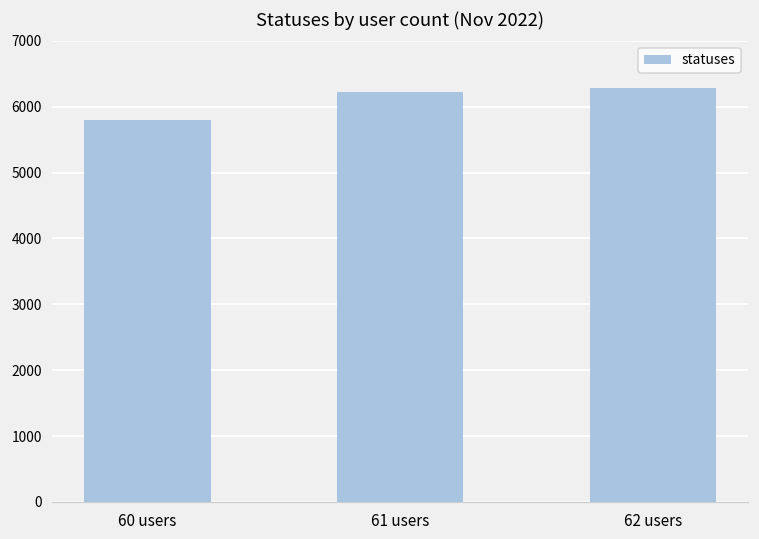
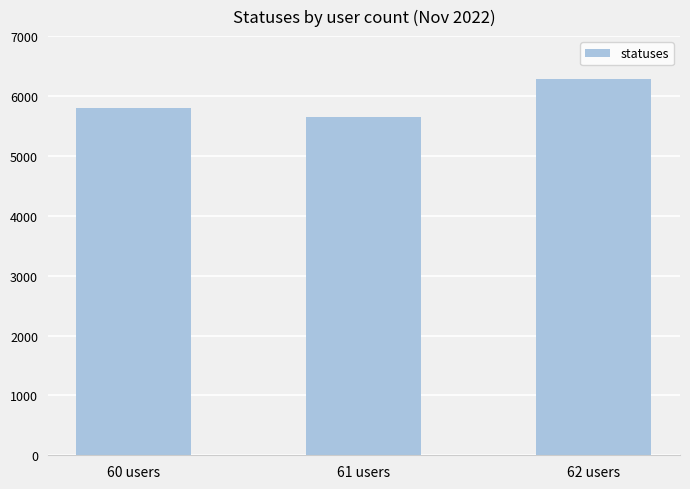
  {
    "60 users": 5800,
-   "61 users": 6200,
+   "61 users": 5600,
    "62 users": 6300
  }
